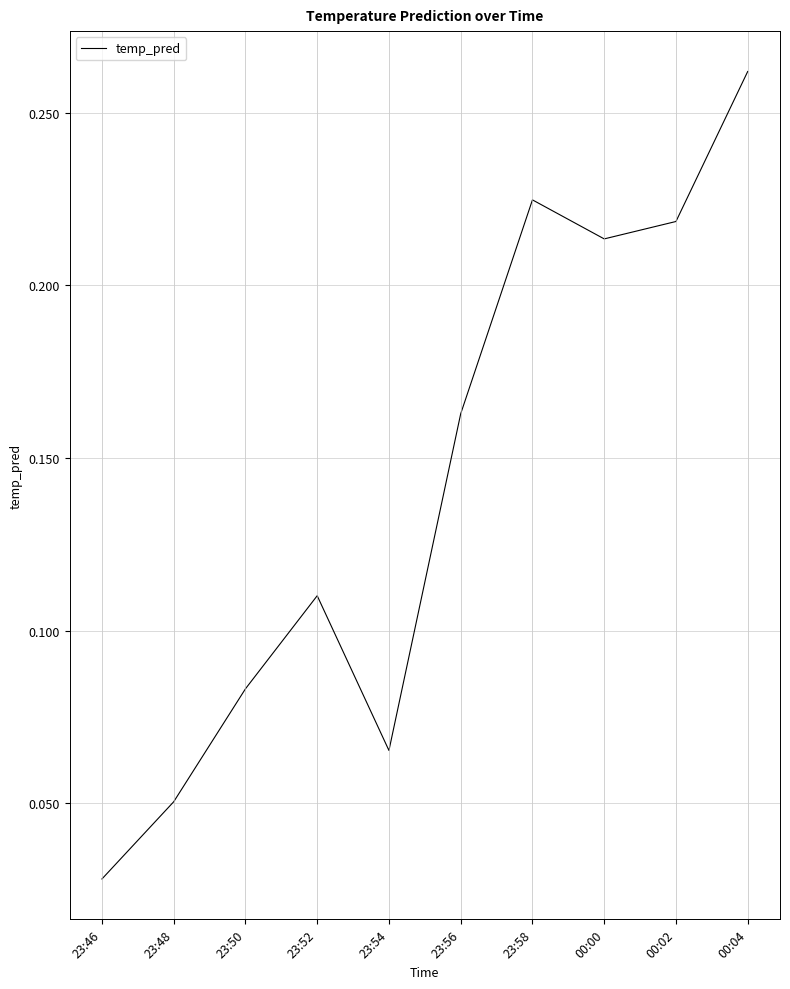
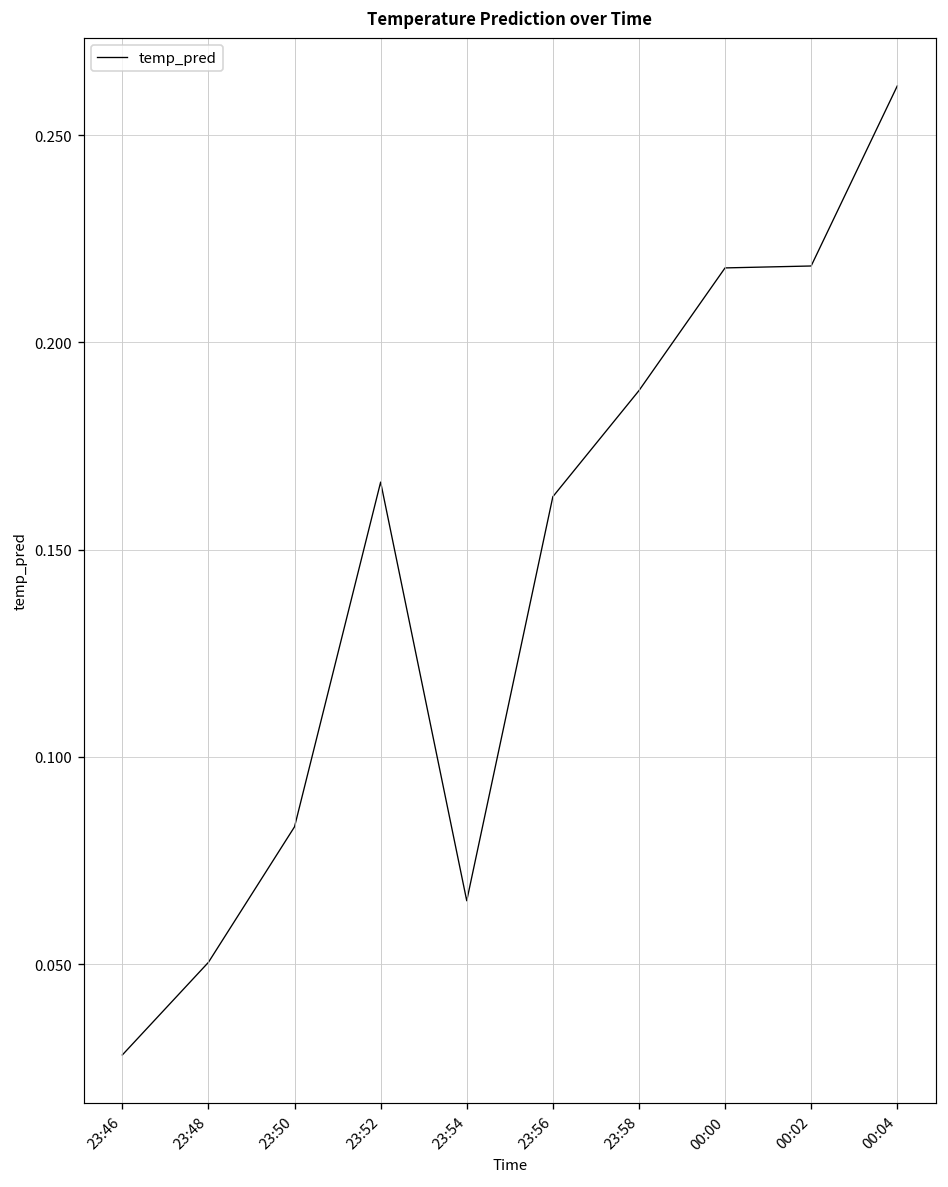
  {
    "23:46": 0.028,
    "23:48": 0.050,
    "23:50": 0.083,
-   "23:52": 0.110,
+   "23:52": 0.166,
    "23:54": 0.065,
    "23:56": 0.163,
-   "23:58": 0.225,
-   "00:00": 0.213,
+   "23:58": 0.188,
+   "00:00": 0.218,
    "00:02": 0.218,
    "00:04": 0.262
  }
